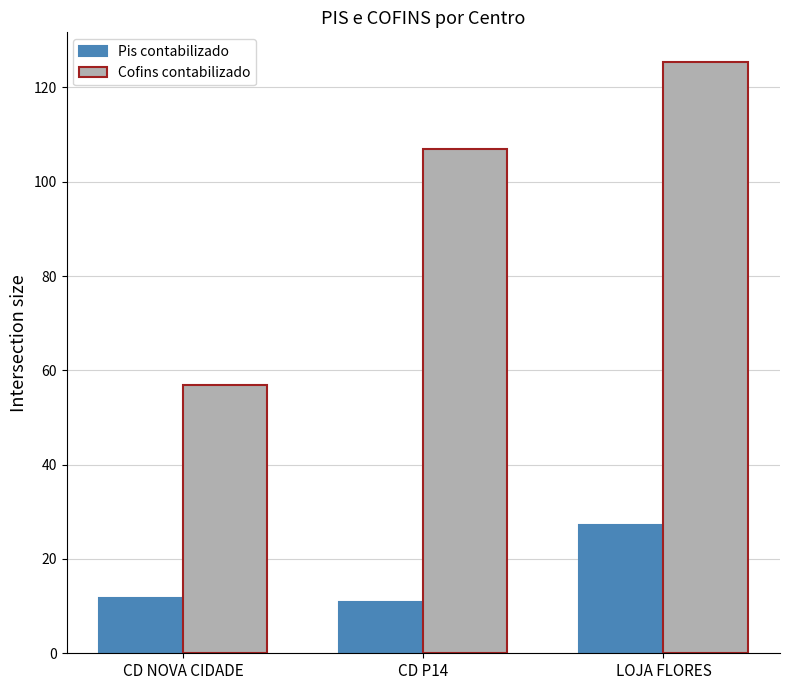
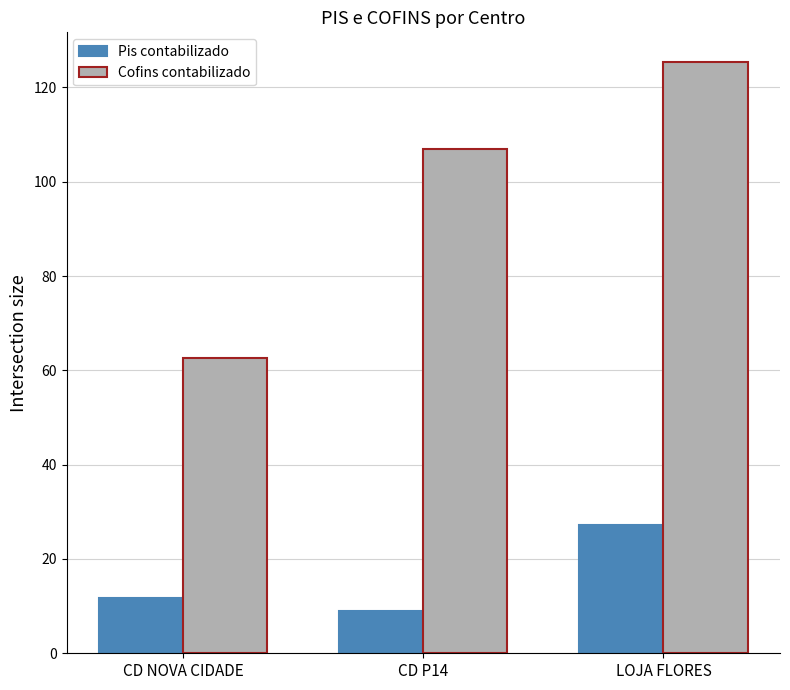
  {
    "Pis contabilizado": {
      "CD NOVA CIDADE": 12,
-     "CD P14": 11,
+     "CD P14": 9,
      "LOJA FLORES": 27
    },
    "Cofins contabilizado": {
-     "CD NOVA CIDADE": 57,
+     "CD NOVA CIDADE": 63,
      "CD P14": 107,
      "LOJA FLORES": 125
    }
  }
